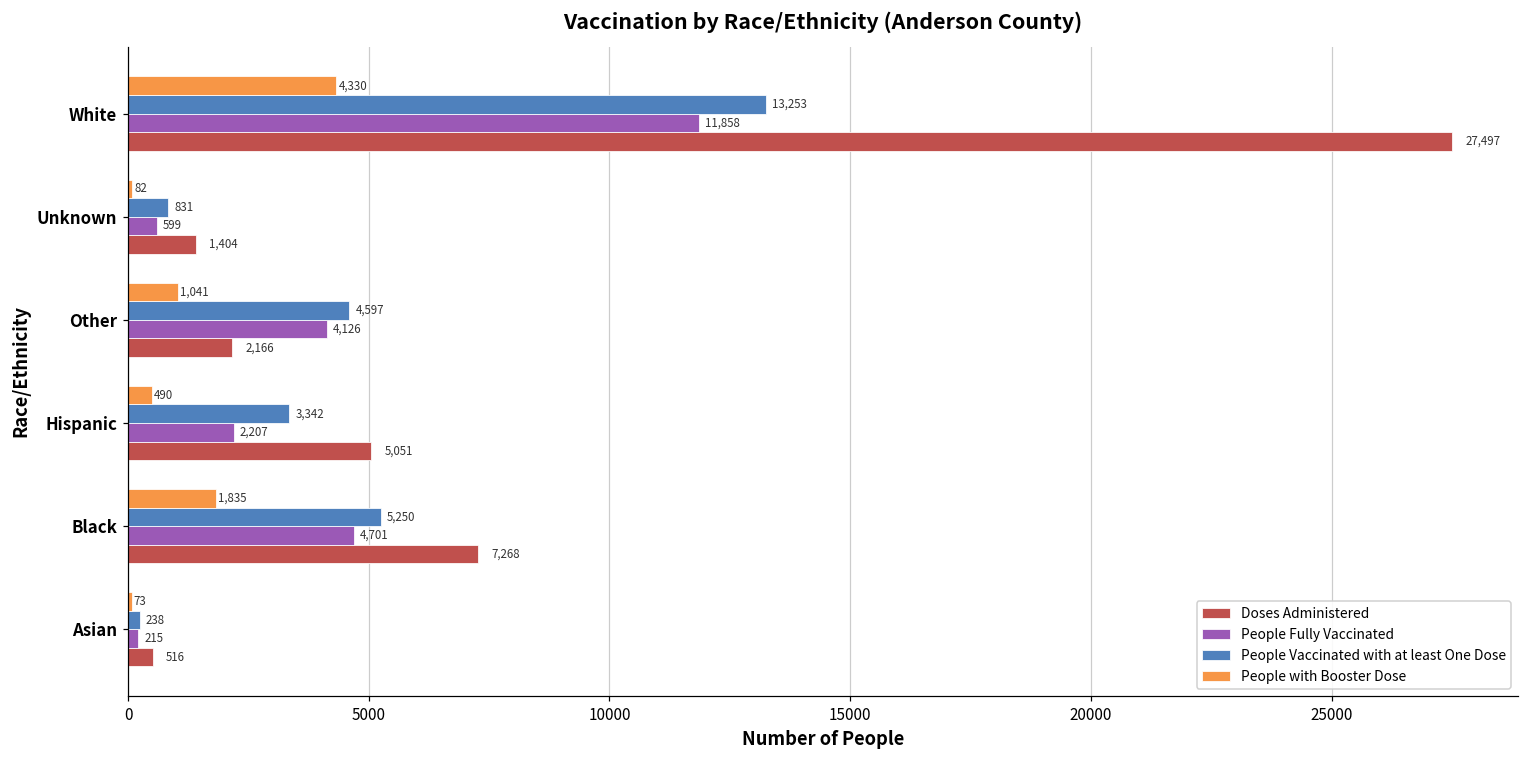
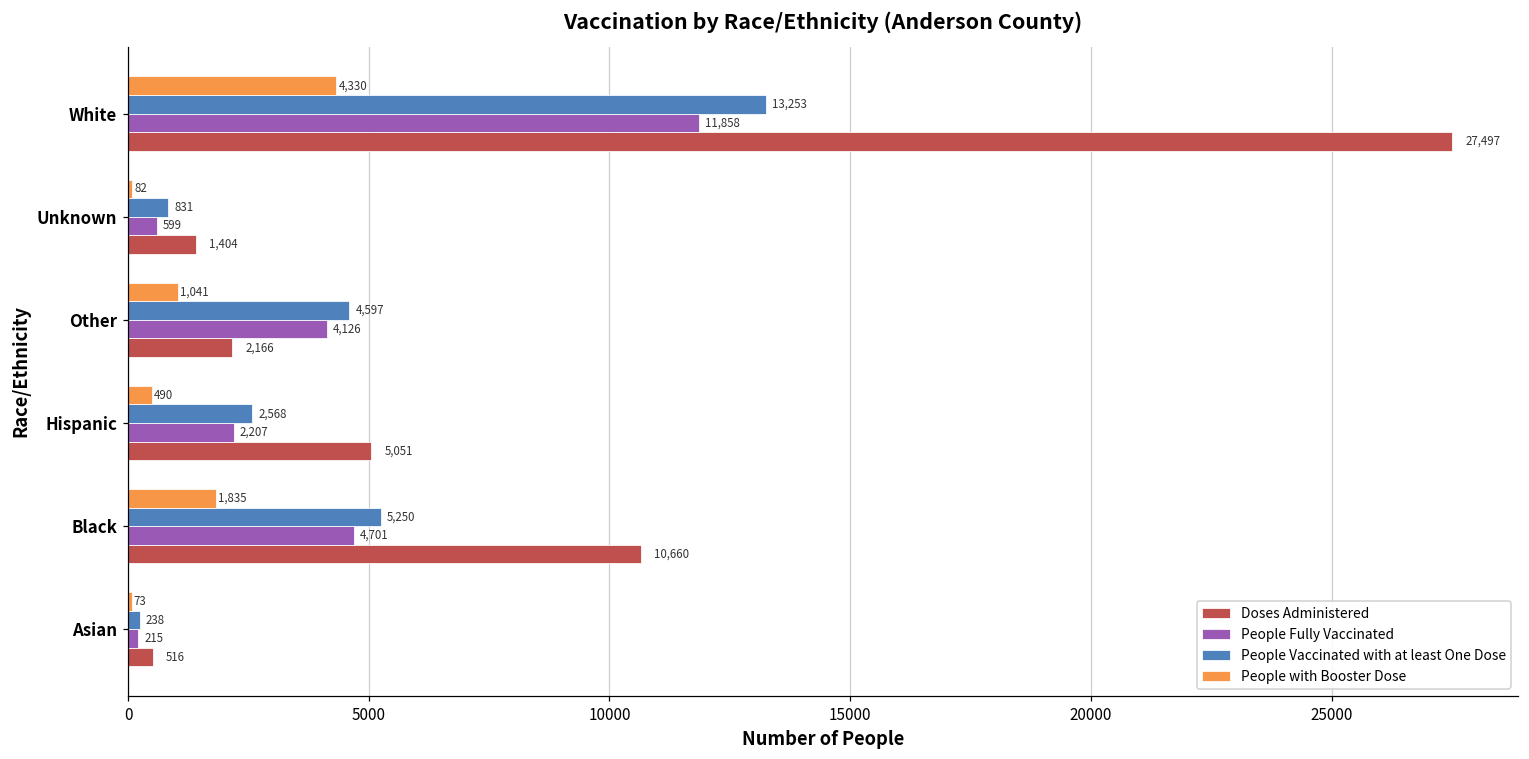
  {
    "Doses Administered": {
      "White": "27,497",
      "Unknown": "1,404",
      "Other": "2,166",
      "Hispanic": "5,051",
-     "Black": "7,268",
+     "Black": "10,660",
      "Asian": "516"
    },
    "People Fully Vaccinated": {
      "White": "11,858",
      "Unknown": "599",
      "Other": "4,126",
      "Hispanic": "2,207",
      "Black": "4,701",
      "Asian": "215"
    },
    "People Vaccinated with at least One Dose": {
      "White": "13,253",
      "Unknown": "831",
      "Other": "4,597",
-     "Hispanic": "3,342",
+     "Hispanic": "2,568",
      "Black": "5,250",
      "Asian": "238"
    },
    "People with Booster Dose": {
      "White": "4,330",
      "Unknown": "82",
      "Other": "1,041",
      "Hispanic": "490",
      "Black": "1,835",
      "Asian": "73"
    }
  }
